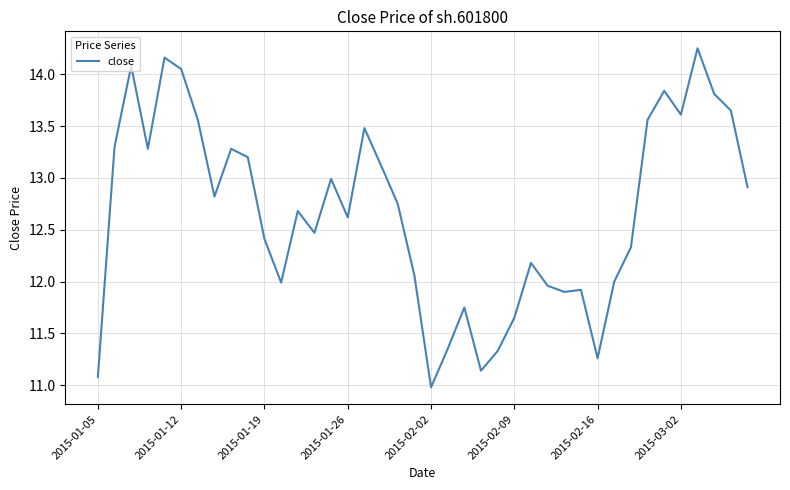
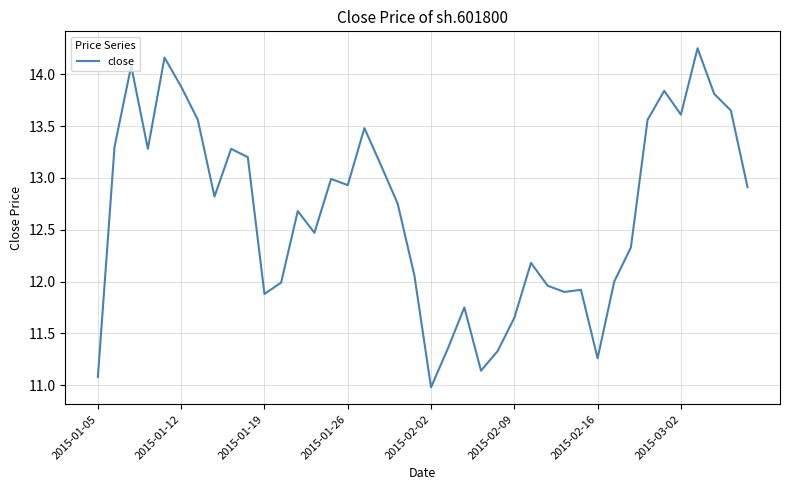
  {
    "2015-01-05": 11.08,
-   "2015-01-12": 14.05,
-   "2015-01-19": 12.41,
-   "2015-01-26": 12.62,
+   "2015-01-12": 13.88,
+   "2015-01-19": 11.88,
+   "2015-01-26": 12.93,
    "2015-02-02": 10.98,
    "2015-02-09": 11.65,
    "2015-02-16": 11.26,
    "2015-03-02": 13.61
  }
